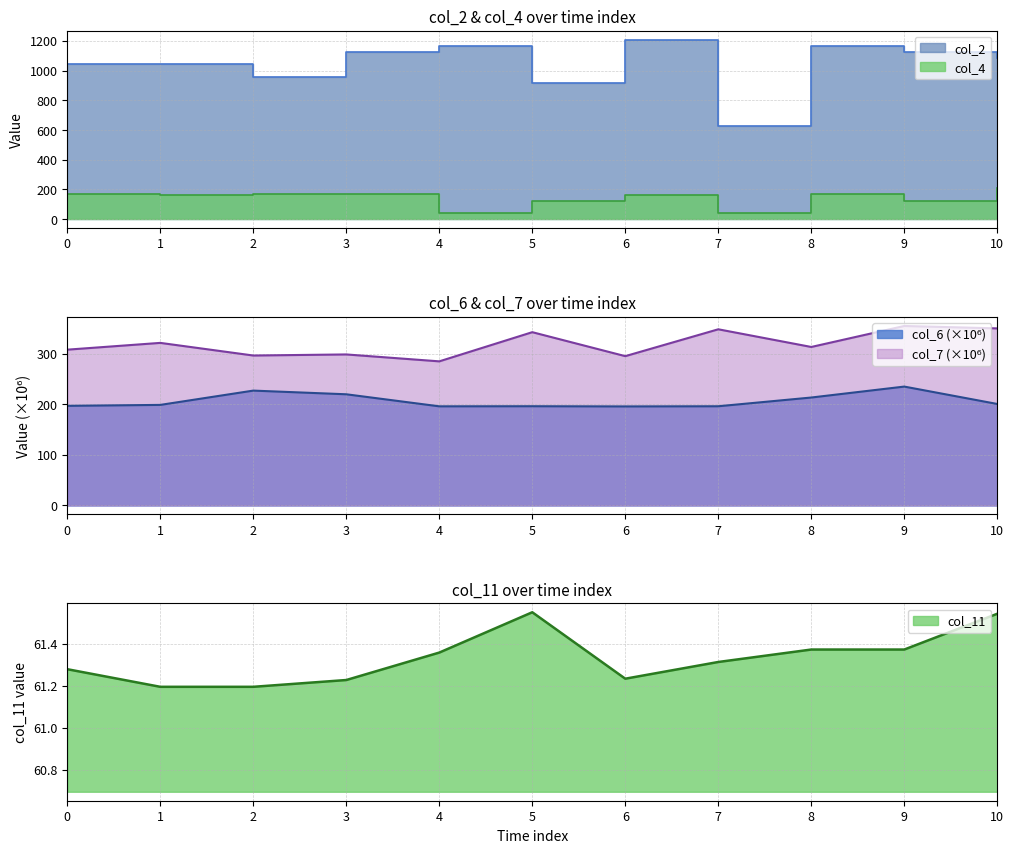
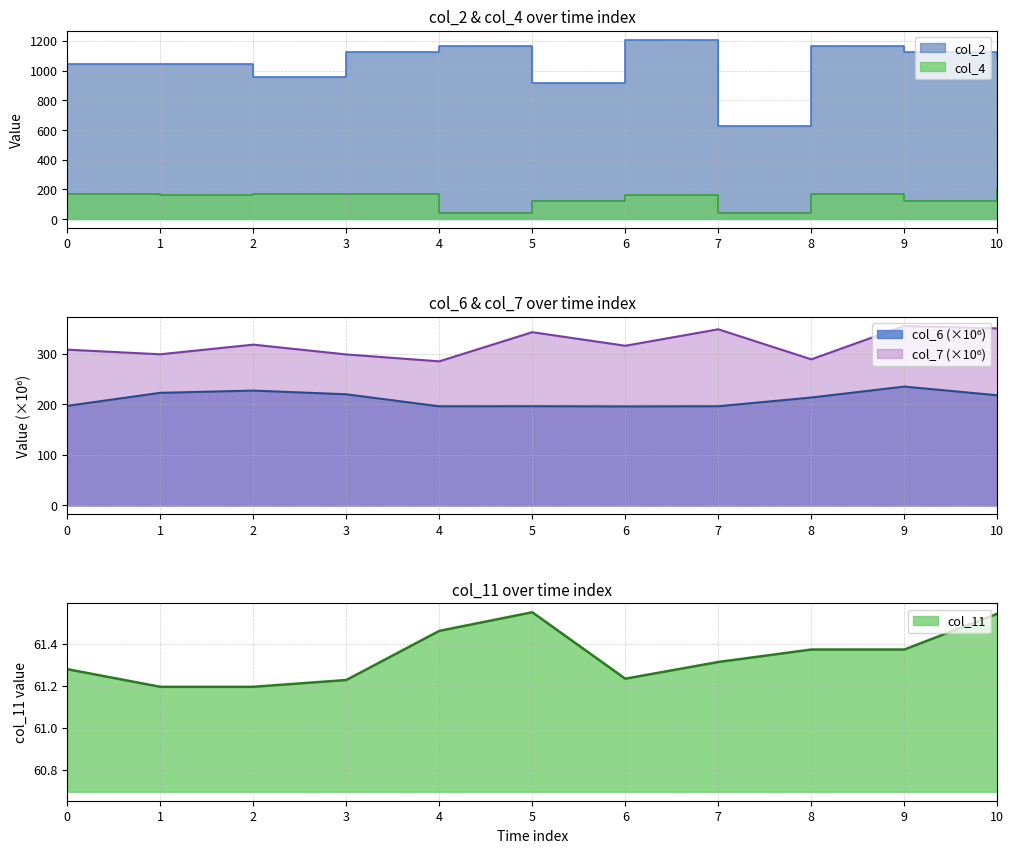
  {
    "col_6 & col_7 over time index": {
      "col_6 (×10⁶)": {
        "0": 200,
-       "1": 200,
+       "1": 220,
        "2": 230,
        "3": 220,
        "4": 200,
        "5": 200,
        "6": 200,
        "7": 200,
        "8": 210,
        "9": 230,
-       "10": 200
+       "10": 220
      },
      "col_7 (×10⁶)": {
        "0": 310,
-       "1": 320,
-       "2": 300,
+       "1": 300,
+       "2": 320,
        "3": 300,
        "4": 280,
        "5": 340,
-       "6": 290,
+       "6": 320,
        "7": 350,
-       "8": 310,
+       "8": 290,
        "10": 350
      }
    },
    "col_11 over time index": {
      "0": 61.28,
      "1": 61.19,
      "2": 61.19,
      "3": 61.23,
-     "4": 61.36,
+     "4": 61.46,
      "5": 61.55,
      "6": 61.23,
      "7": 61.31,
      "8": 61.37,
      "9": 61.37,
      "10": 61.54
    }
  }
